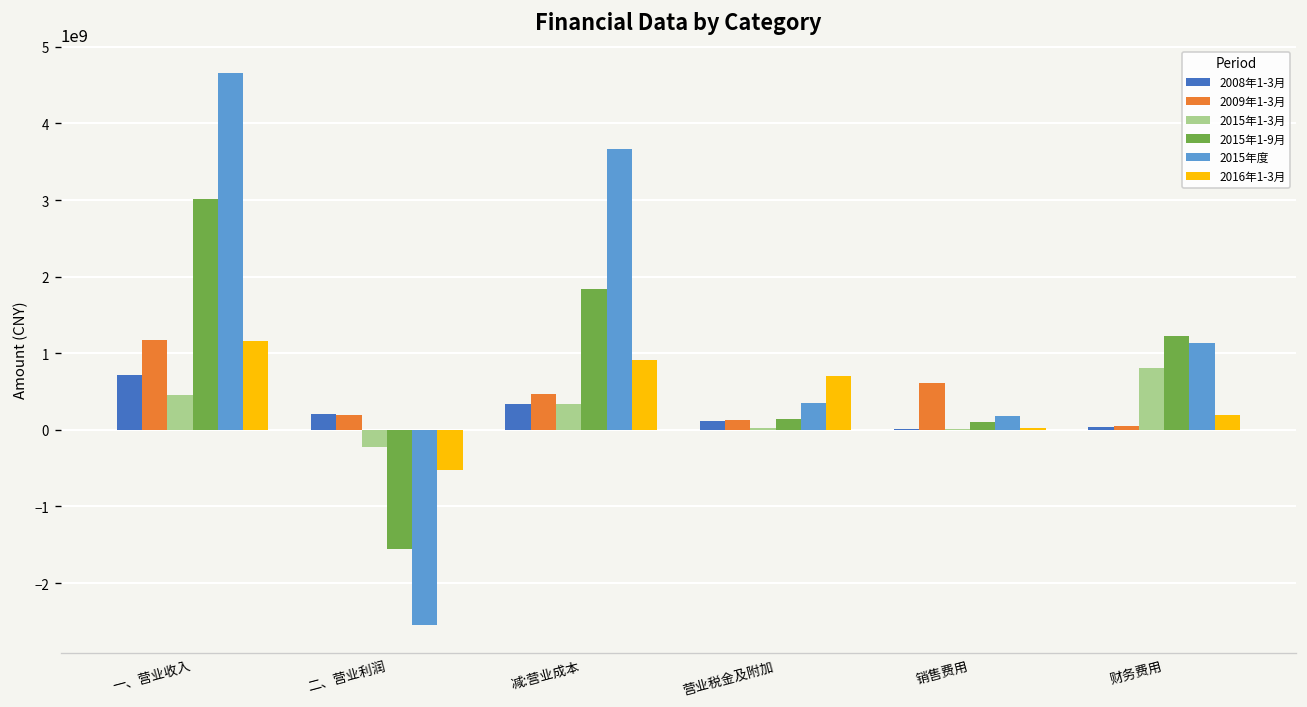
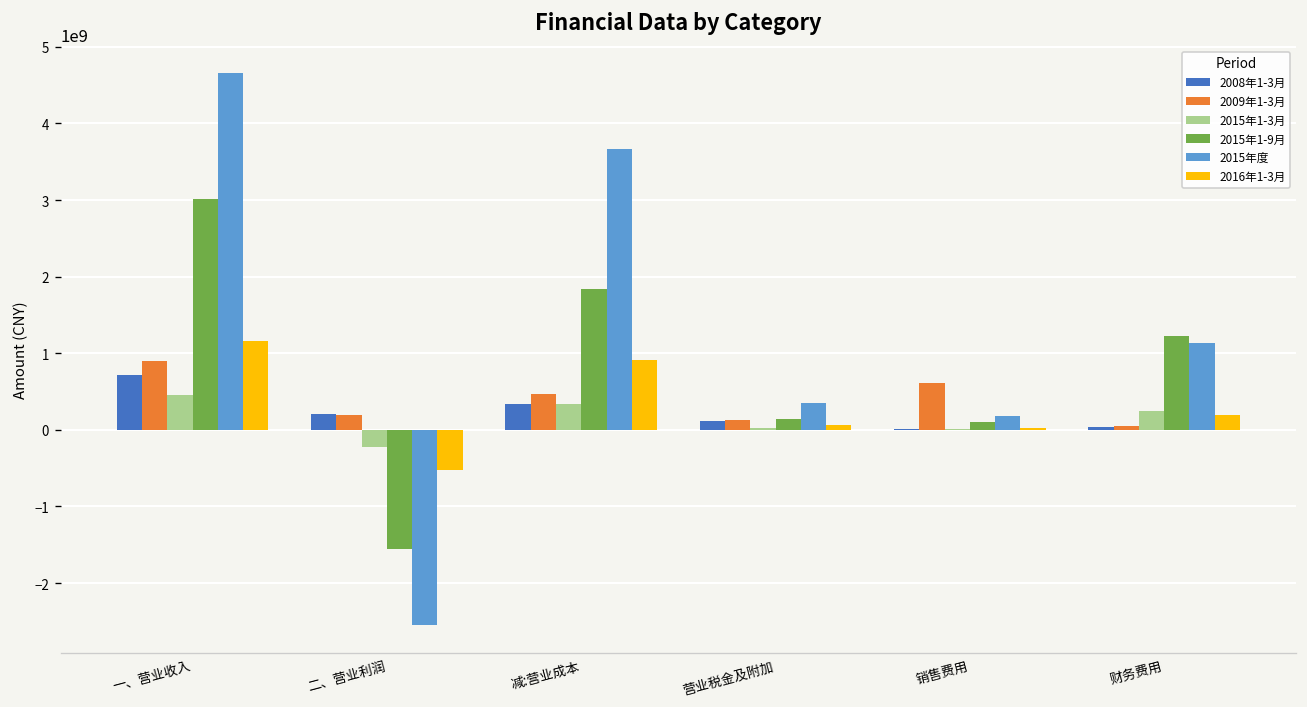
  {
    "2009年1-3月": {
-     "一、营业收入": 1200000000,
+     "一、营业收入": 900000000,
      "二、营业利润": 200000000,
      "减:营业成本": 500000000,
      "营业税金及附加": 100000000,
      "销售费用": 600000000,
      "财务费用": 100000000
    },
    "2015年1-3月": {
      "一、营业收入": 500000000,
      "二、营业利润": -200000000,
      "减:营业成本": 300000000,
-     "财务费用": 800000000
+     "财务费用": 200000000
    },
    "2015年1-9月": {
      "一、营业收入": 3000000000,
      "二、营业利润": -1600000000,
      "减:营业成本": 1800000000,
      "营业税金及附加": 100000000,
      "销售费用": 100000000,
      "财务费用": 1200000000
    },
    "2016年1-3月": {
      "一、营业收入": 1200000000,
      "二、营业利润": -500000000,
      "减:营业成本": 900000000,
-     "营业税金及附加": 700000000,
+     "营业税金及附加": 100000000,
      "财务费用": 200000000
    }
  }
